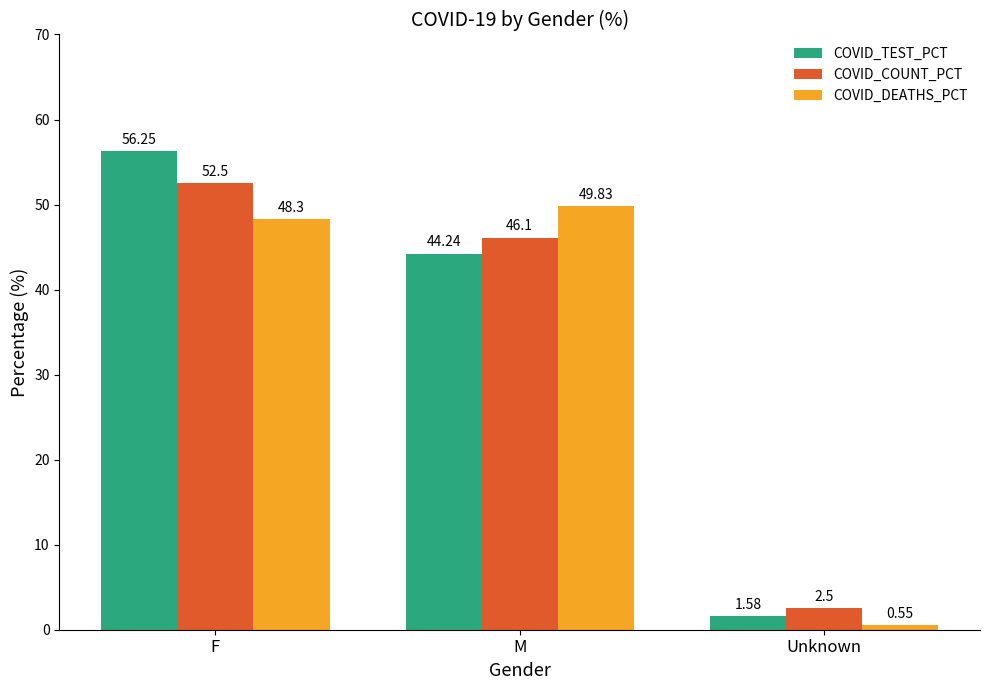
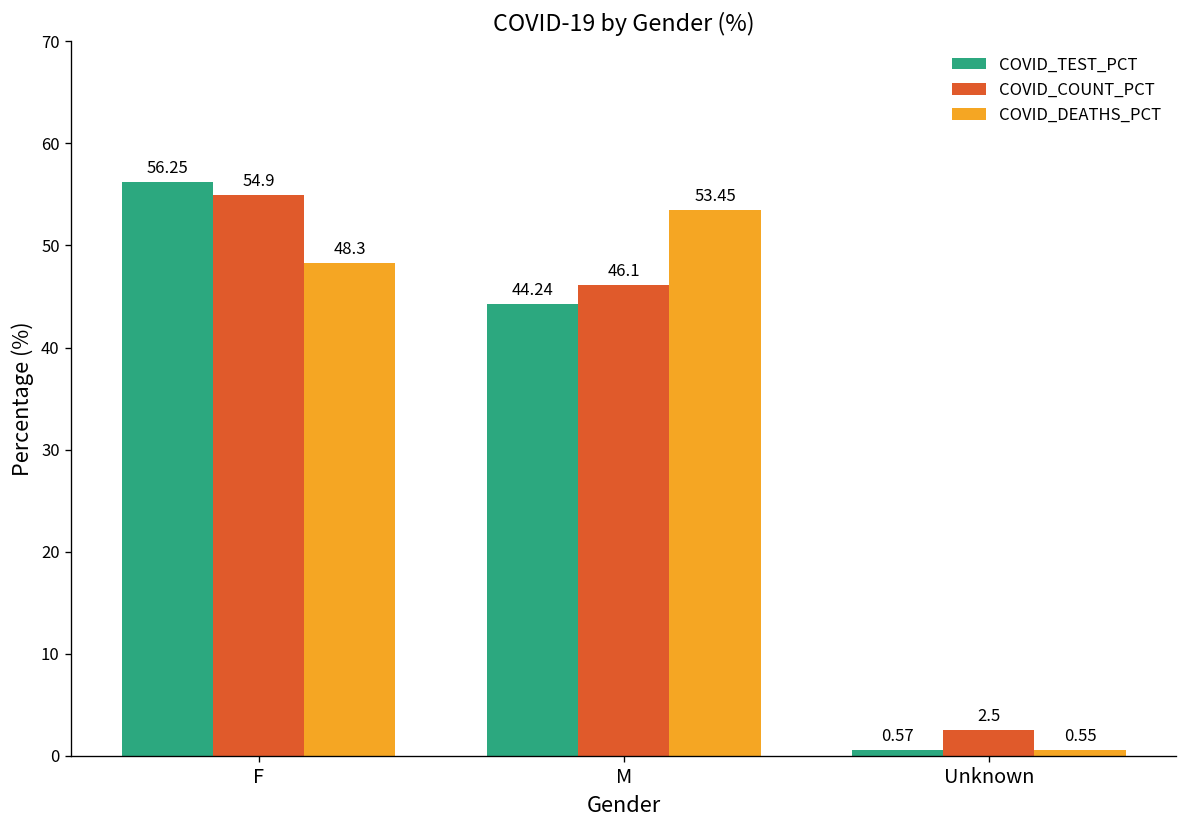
  {
    "COVID_TEST_PCT": {
      "F": 56.25,
      "M": 44.24,
-     "Unknown": 1.58
+     "Unknown": 0.57
    },
    "COVID_COUNT_PCT": {
-     "F": 52.5,
+     "F": 54.9,
      "M": 46.1,
      "Unknown": 2.5
    },
    "COVID_DEATHS_PCT": {
      "F": 48.3,
-     "M": 49.83,
+     "M": 53.45,
      "Unknown": 0.55
    }
  }
